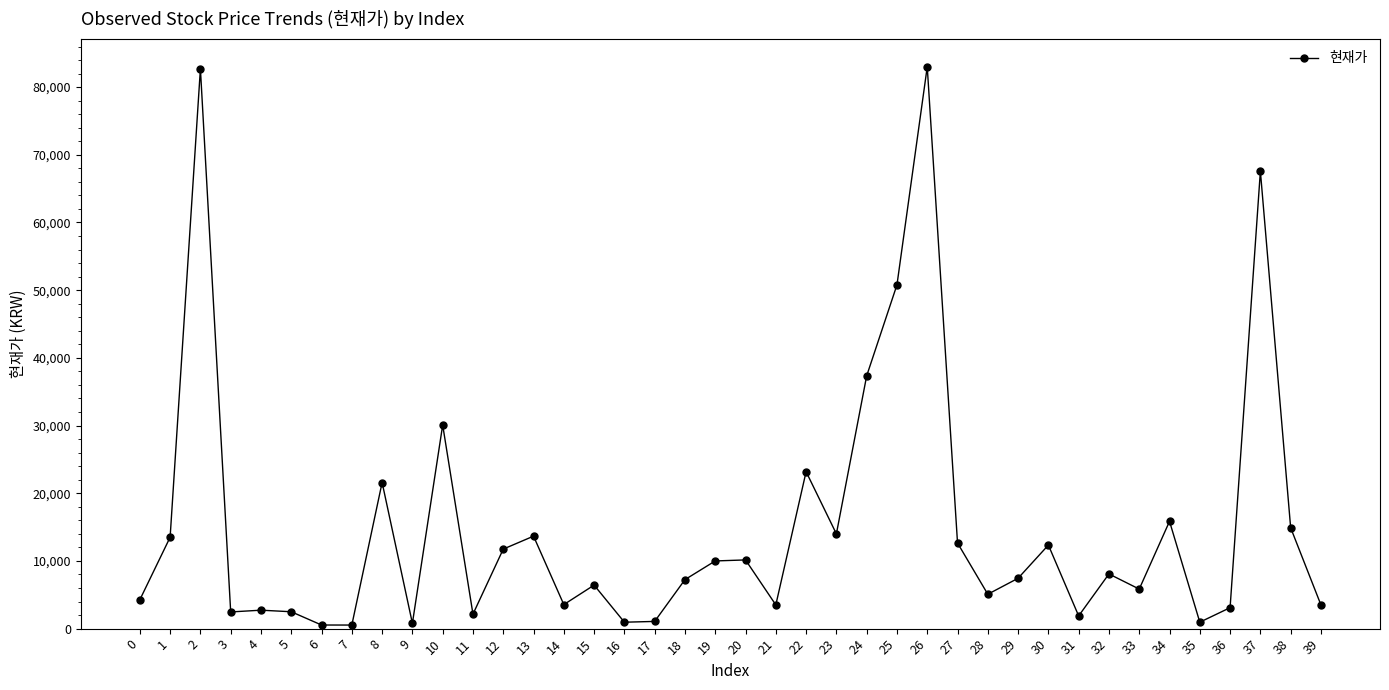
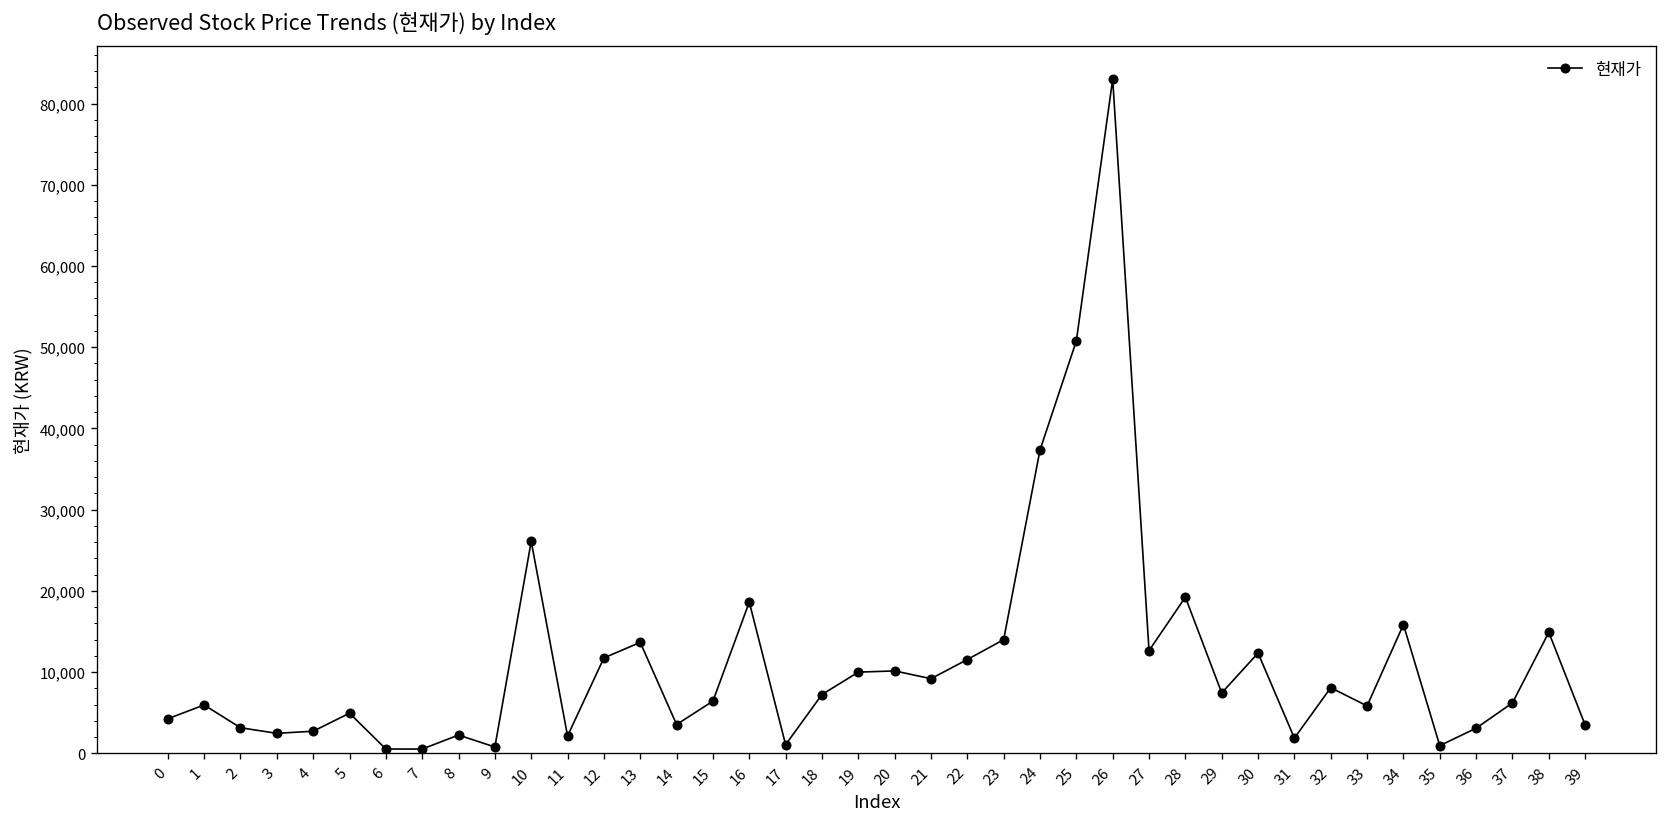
  {
    "0": "4,000",
-   "1": "14,000",
-   "2": "83,000",
+   "1": "6,000",
+   "2": "3,000",
    "3": "2,000",
    "4": "3,000",
-   "5": "2,000",
+   "5": "5,000",
    "6": "1,000",
    "7": "1,000",
-   "8": "22,000",
+   "8": "2,000",
    "9": "1,000",
-   "10": "30,000",
+   "10": "26,000",
    "11": "2,000",
    "12": "12,000",
    "13": "14,000",
    "14": "4,000",
    "15": "6,000",
-   "16": "1,000",
+   "16": "19,000",
    "17": "1,000",
    "18": "7,000",
    "19": "10,000",
    "20": "10,000",
-   "21": "4,000",
-   "22": "23,000",
+   "21": "9,000",
+   "22": "12,000",
    "23": "14,000",
    "24": "37,000",
    "25": "51,000",
    "26": "83,000",
    "27": "13,000",
-   "28": "5,000",
+   "28": "19,000",
    "29": "7,000",
    "30": "12,000",
    "31": "2,000",
    "32": "8,000",
    "33": "6,000",
    "34": "16,000",
    "35": "1,000",
    "36": "3,000",
-   "37": "68,000",
+   "37": "6,000",
    "38": "15,000",
    "39": "4,000"
  }
